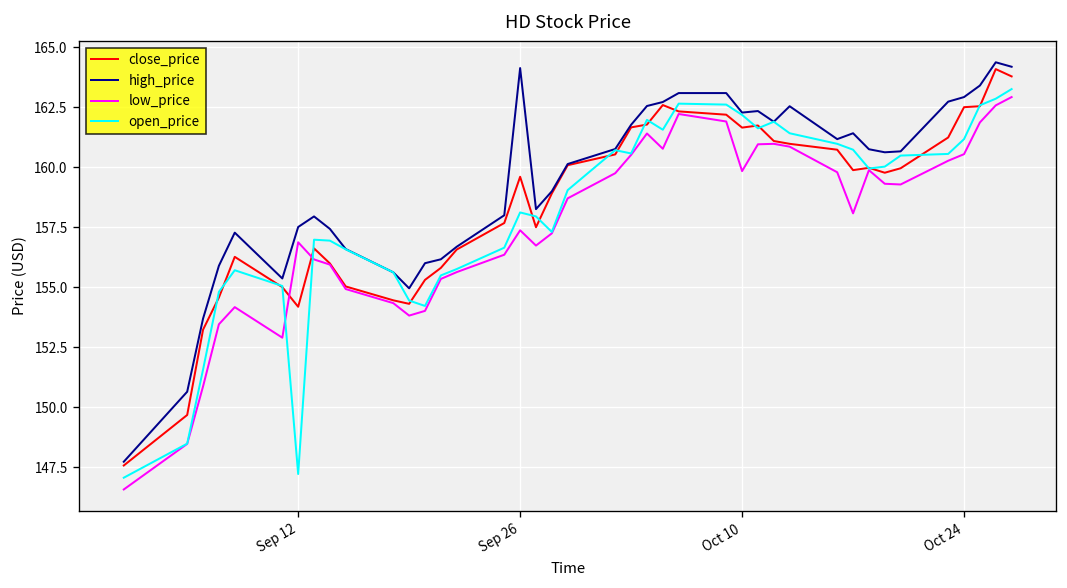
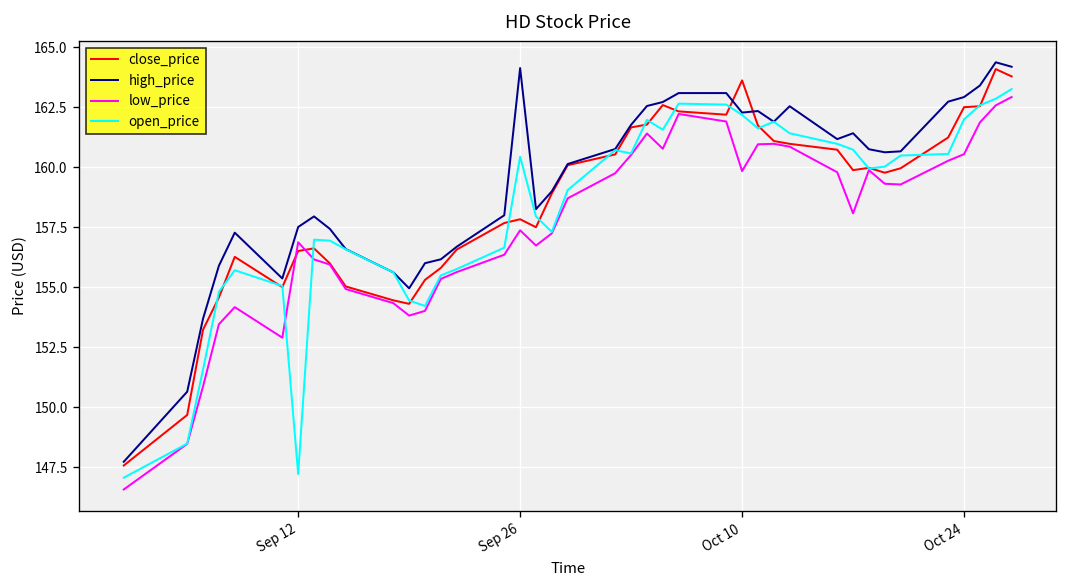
  {
    "close_price": {
-     "Sep 12": 154.2,
-     "Sep 26": 159.6,
-     "Oct 10": 161.7,
+     "Sep 12": 156.5,
+     "Sep 26": 157.8,
+     "Oct 10": 163.6,
      "Oct 24": 162.5
    },
    "high_price": {
      "Sep 12": 157.5,
      "Sep 26": 164.1,
      "Oct 24": 162.9
    },
    "low_price": {
      "Sep 12": 156.9,
      "Sep 26": 157.4,
      "Oct 10": 159.8,
      "Oct 24": 160.6
    },
    "open_price": {
      "Sep 12": 147.2,
-     "Sep 26": 158.1,
-     "Oct 24": 161.2
+     "Sep 26": 160.4,
+     "Oct 24": 162.0
    }
  }
